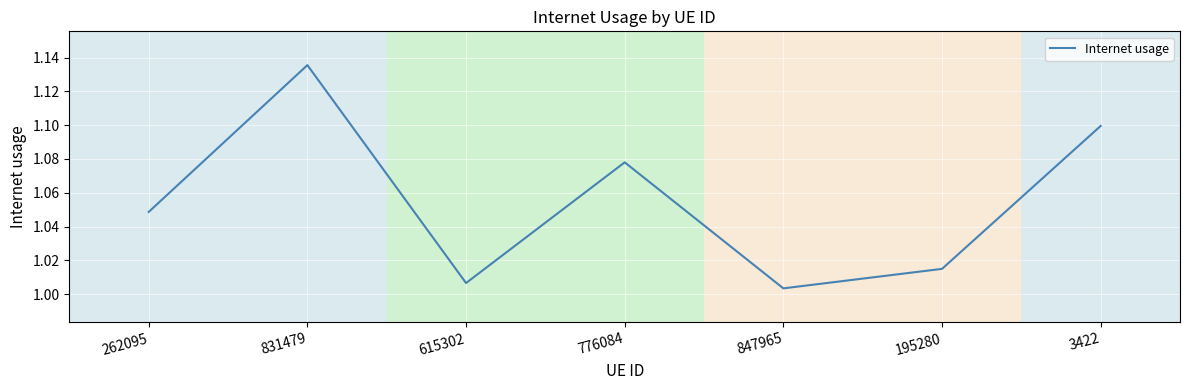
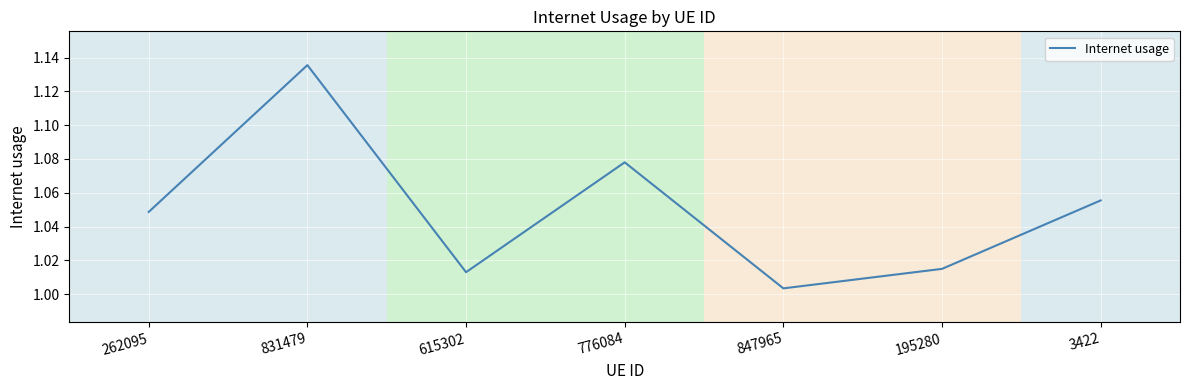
  {
    "262095": 1.049,
    "831479": 1.136,
-   "615302": 1.007,
+   "615302": 1.013,
    "776084": 1.078,
    "847965": 1.003,
    "195280": 1.015,
-   "3422": 1.100
+   "3422": 1.055
  }
